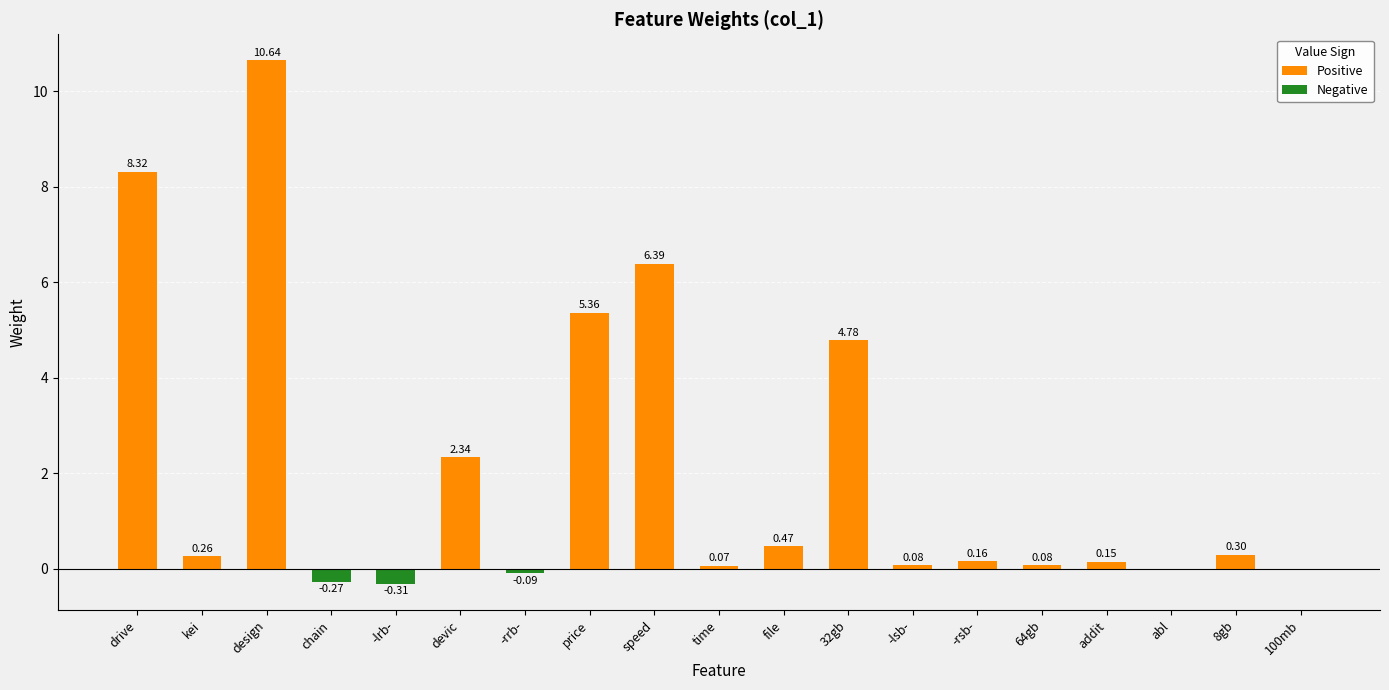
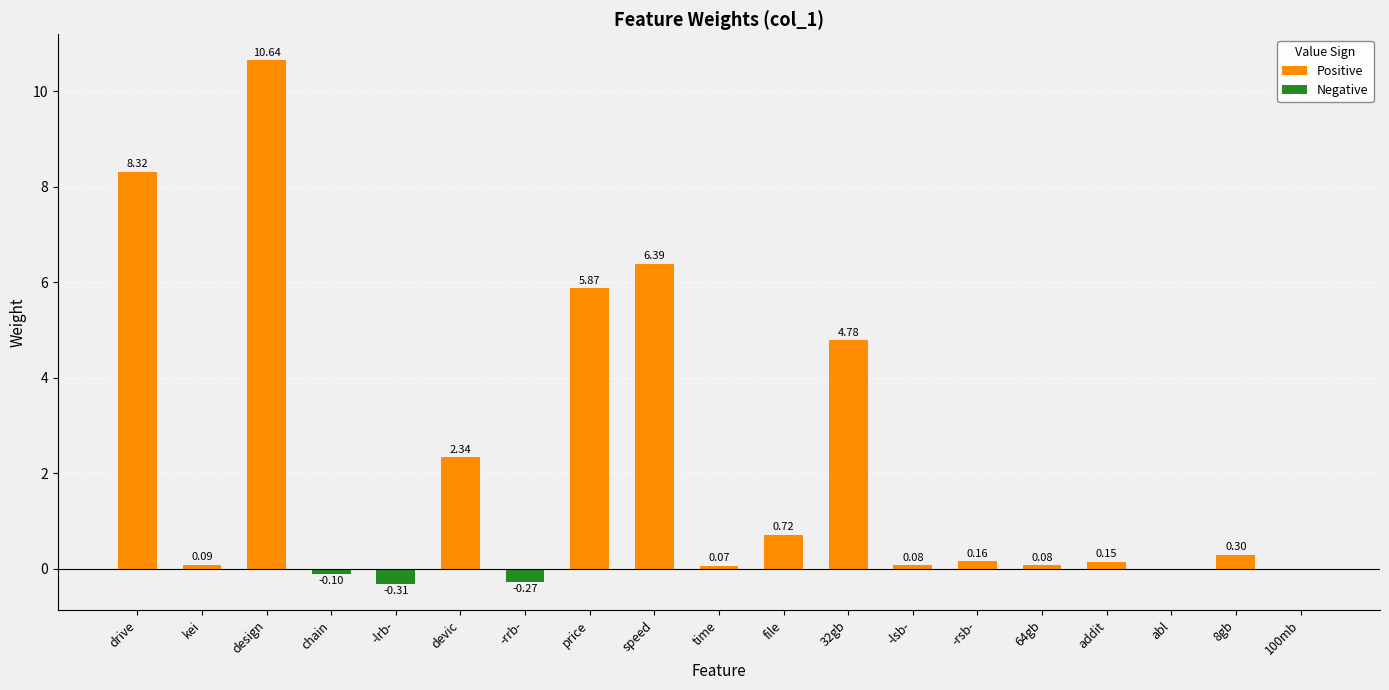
  {
    "Positive": {
      "drive": 8.32,
-     "kei": 0.26,
+     "kei": 0.09,
      "design": 10.64,
      "devic": 2.34,
-     "price": 5.36,
+     "price": 5.87,
      "speed": 6.39,
      "time": 0.07,
-     "file": 0.47,
+     "file": 0.72,
      "32gb": 4.78,
      "-lsb-": 0.08,
      "-rsb-": 0.16,
      "64gb": 0.08,
      "addit": 0.15,
      "8gb": 0.30
    },
    "Negative": {
-     "chain": -0.27,
+     "chain": -0.10,
      "-lrb-": -0.31,
-     "-rrb-": -0.09
+     "-rrb-": -0.27
    }
  }
